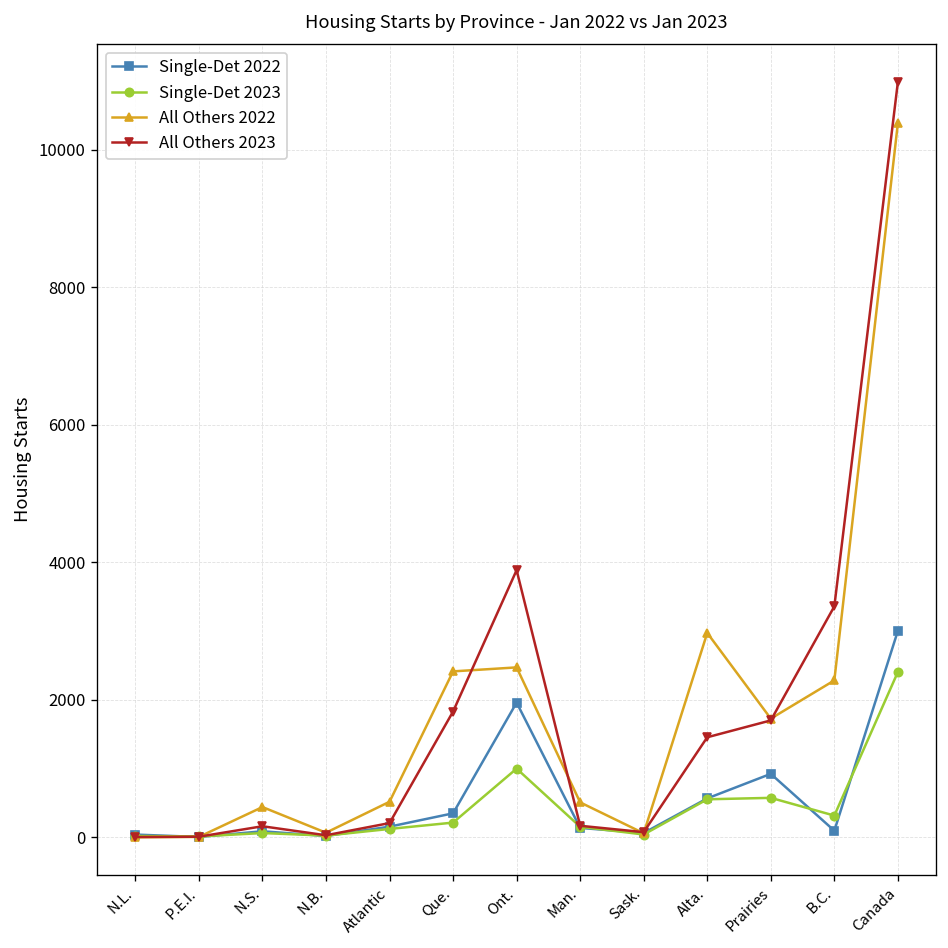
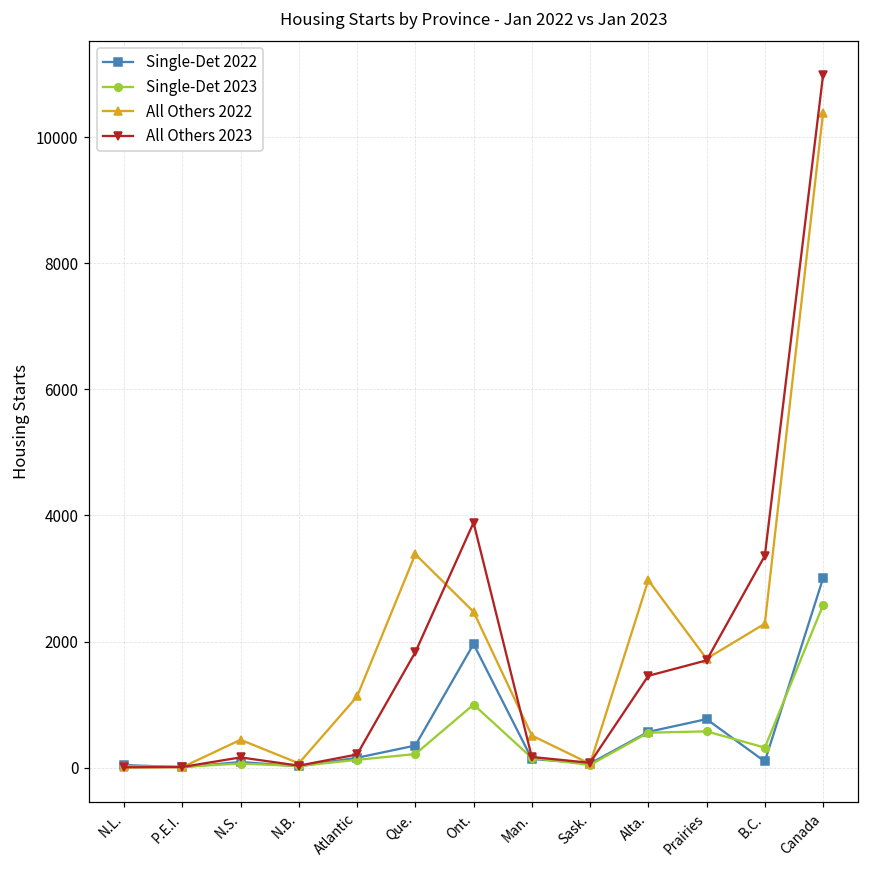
  {
    "Single-Det 2022": {
      "Que.": 400,
      "Ont.": 2000,
-     "Prairies": 900,
+     "Prairies": 800,
      "B.C.": 100,
      "Canada": 3000
    },
    "Single-Det 2023": {
      "Que.": 200,
      "Ont.": 1000,
      "Prairies": 600,
      "B.C.": 300,
-     "Canada": 2400
+     "Canada": 2600
    },
    "All Others 2022": {
      "N.S.": 400,
-     "Atlantic": 500,
-     "Que.": 2400,
+     "Atlantic": 1100,
+     "Que.": 3400,
      "Ont.": 2500,
      "Man.": 500,
      "Alta.": 3000,
      "B.C.": 2300,
      "Canada": 10400
    },
    "All Others 2023": {
      "N.S.": 200,
      "Atlantic": 200,
      "Que.": 1800,
      "Ont.": 3900,
      "Alta.": 1500,
      "B.C.": 3400,
      "Canada": 11000
    }
  }
